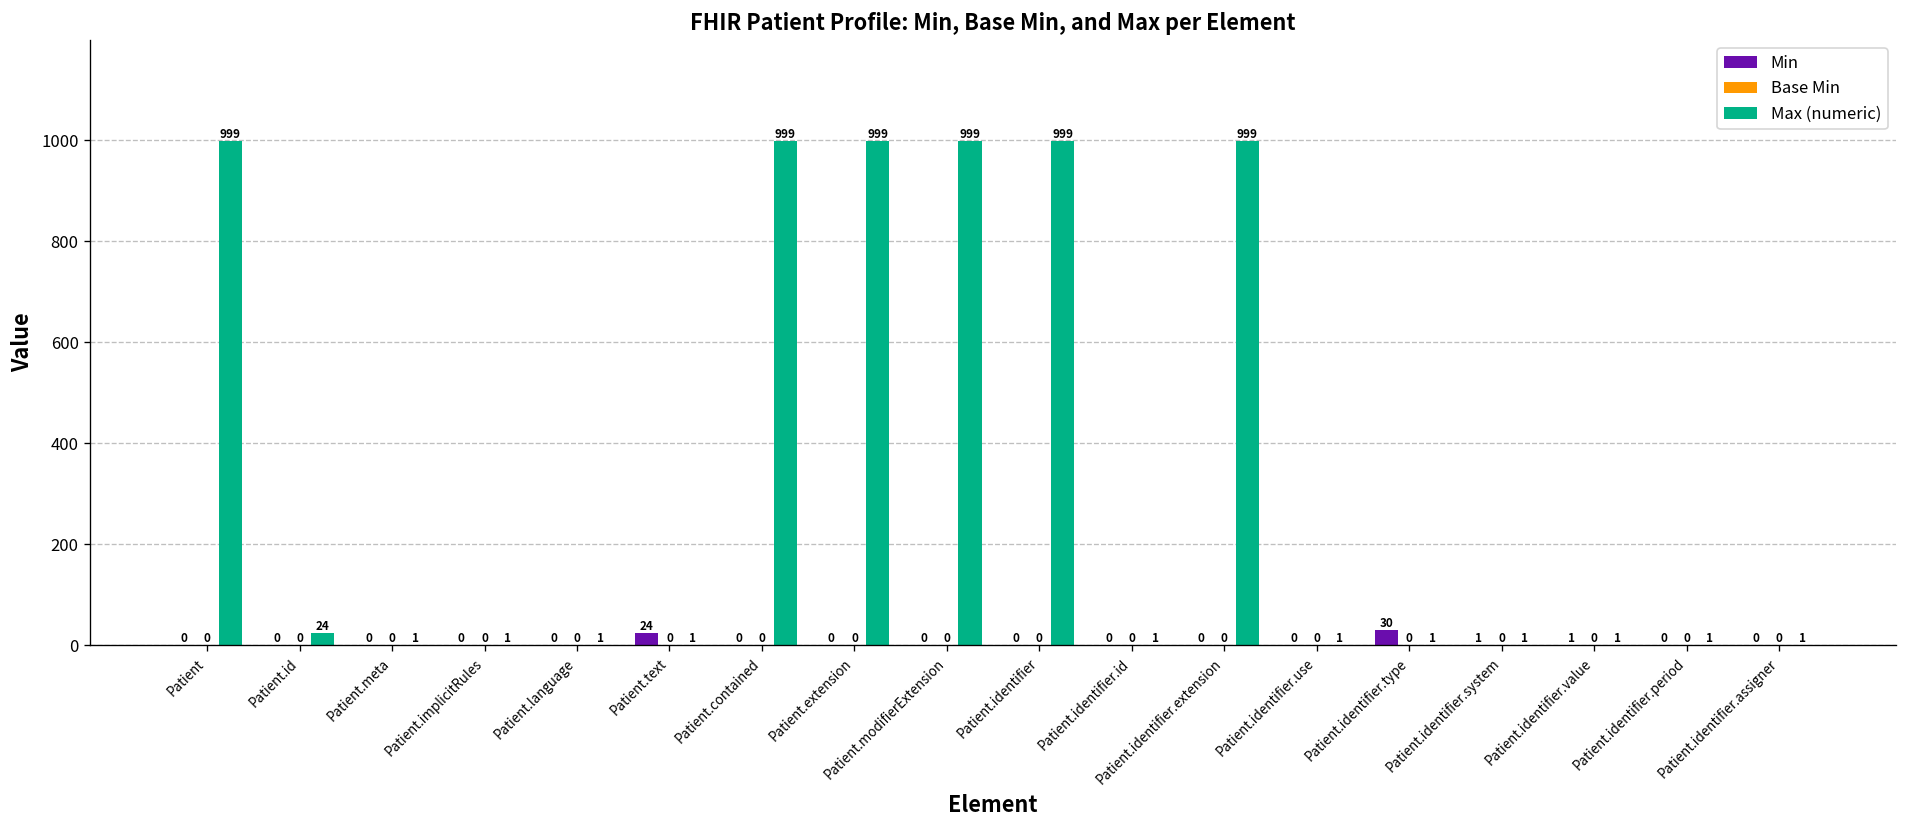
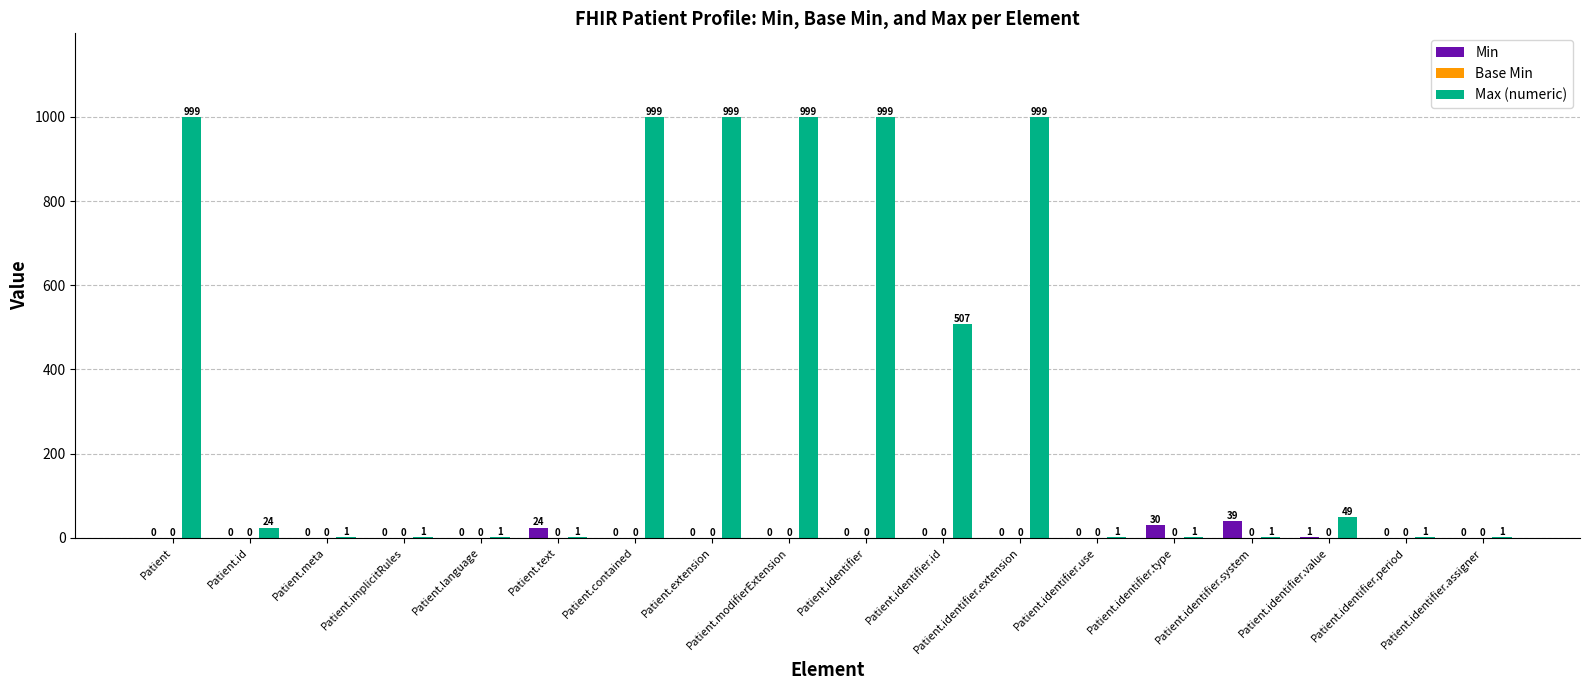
  {
    "Min": {
      "Patient": 0,
      "Patient.id": 0,
      "Patient.meta": 0,
      "Patient.implicitRules": 0,
      "Patient.language": 0,
      "Patient.text": 24,
      "Patient.contained": 0,
      "Patient.extension": 0,
      "Patient.modifierExtension": 0,
      "Patient.identifier": 0,
      "Patient.identifier.id": 0,
      "Patient.identifier.extension": 0,
      "Patient.identifier.use": 0,
      "Patient.identifier.type": 30,
-     "Patient.identifier.system": 1,
+     "Patient.identifier.system": 39,
      "Patient.identifier.value": 1,
      "Patient.identifier.period": 0,
      "Patient.identifier.assigner": 0
    },
    "Base Min": {
      "Patient": 0,
      "Patient.id": 0,
      "Patient.meta": 0,
      "Patient.implicitRules": 0,
      "Patient.language": 0,
      "Patient.text": 0,
      "Patient.contained": 0,
      "Patient.extension": 0,
      "Patient.modifierExtension": 0,
      "Patient.identifier": 0,
      "Patient.identifier.id": 0,
      "Patient.identifier.extension": 0,
      "Patient.identifier.use": 0,
      "Patient.identifier.type": 0,
      "Patient.identifier.system": 0,
      "Patient.identifier.value": 0,
      "Patient.identifier.period": 0,
      "Patient.identifier.assigner": 0
    },
    "Max (numeric)": {
      "Patient": 999,
      "Patient.id": 24,
      "Patient.meta": 1,
      "Patient.implicitRules": 1,
      "Patient.language": 1,
      "Patient.text": 1,
      "Patient.contained": 999,
      "Patient.extension": 999,
      "Patient.modifierExtension": 999,
      "Patient.identifier": 999,
-     "Patient.identifier.id": 1,
+     "Patient.identifier.id": 507,
      "Patient.identifier.extension": 999,
      "Patient.identifier.use": 1,
      "Patient.identifier.type": 1,
      "Patient.identifier.system": 1,
-     "Patient.identifier.value": 1,
+     "Patient.identifier.value": 49,
      "Patient.identifier.period": 1,
      "Patient.identifier.assigner": 1
    }
  }
